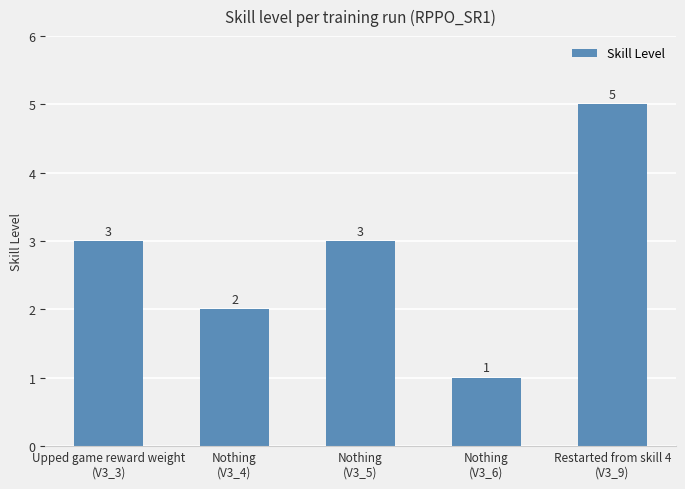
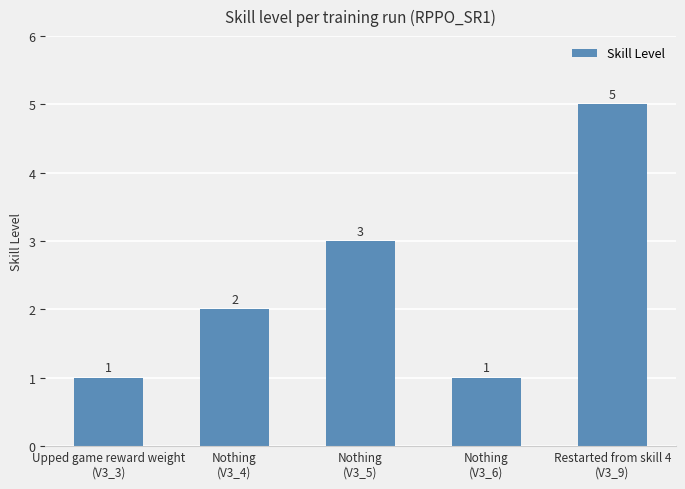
  {
-   "Upped game reward weight (V3_3)": 3,
+   "Upped game reward weight (V3_3)": 1,
    "Nothing (V3_4)": 2,
    "Nothing (V3_5)": 3,
    "Nothing (V3_6)": 1,
    "Restarted from skill 4 (V3_9)": 5
  }
